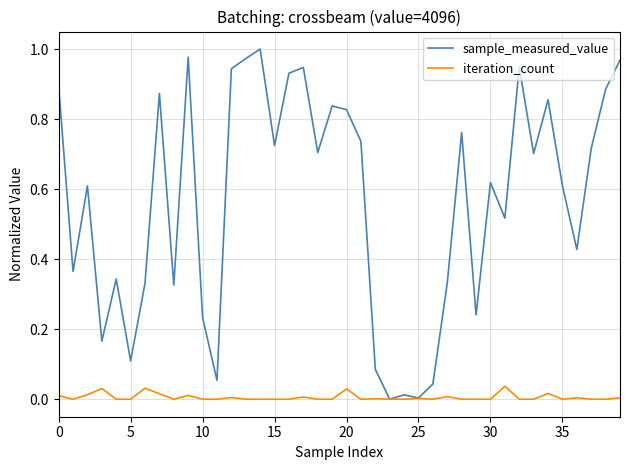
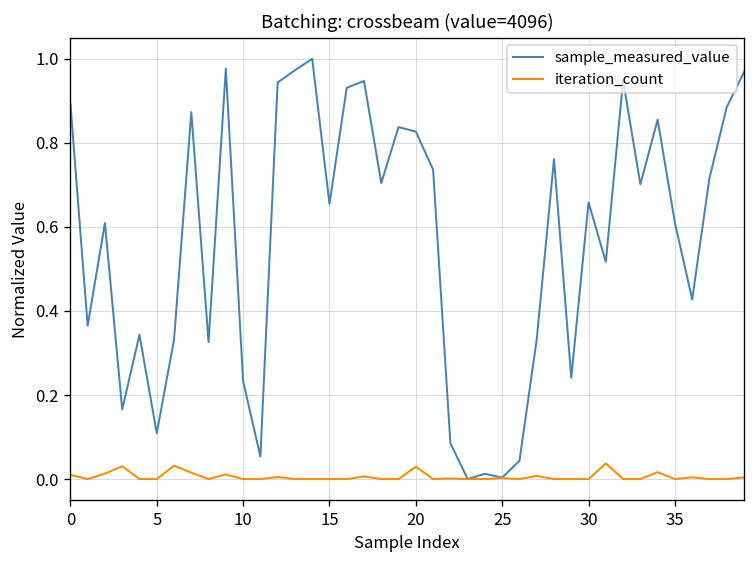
  {
    "sample_measured_value": {
      "0": 0.89,
      "5": 0.11,
      "10": 0.23,
-     "15": 0.72,
+     "15": 0.66,
      "20": 0.83,
-     "30": 0.62,
+     "30": 0.66,
      "35": 0.61
    },
    "iteration_count": {
      "0": 0.01,
      "5": 0.00,
      "10": 0.00,
      "15": 0.00,
      "20": 0.03,
      "30": 0.00,
      "35": 0.00
    }
  }
